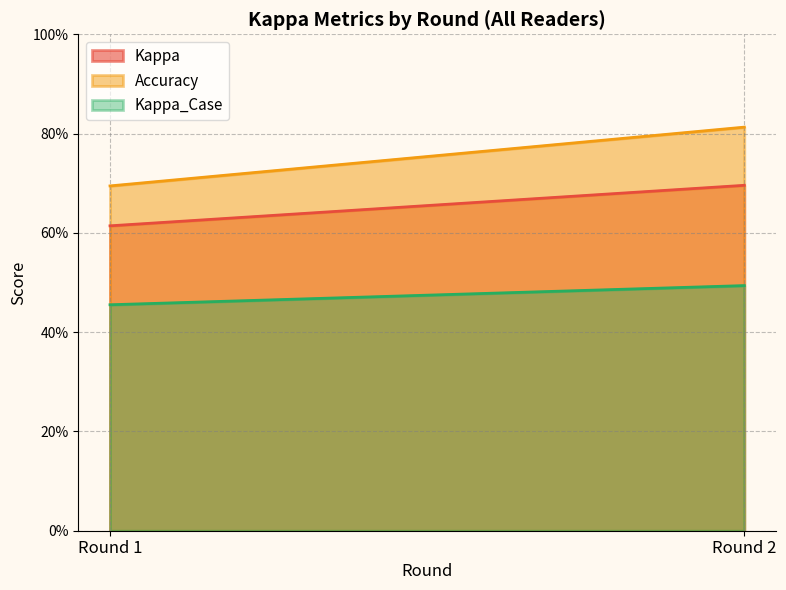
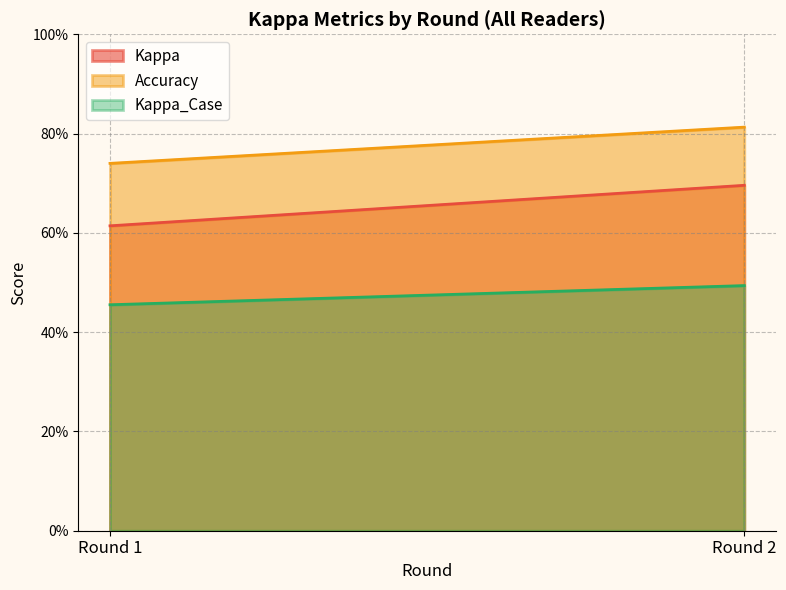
  {
    "Kappa": {
      "Round 1": "61%",
      "Round 2": "70%"
    },
    "Accuracy": {
-     "Round 1": "69%",
+     "Round 1": "74%",
      "Round 2": "81%"
    },
    "Kappa_Case": {
      "Round 1": "46%",
      "Round 2": "49%"
    }
  }
